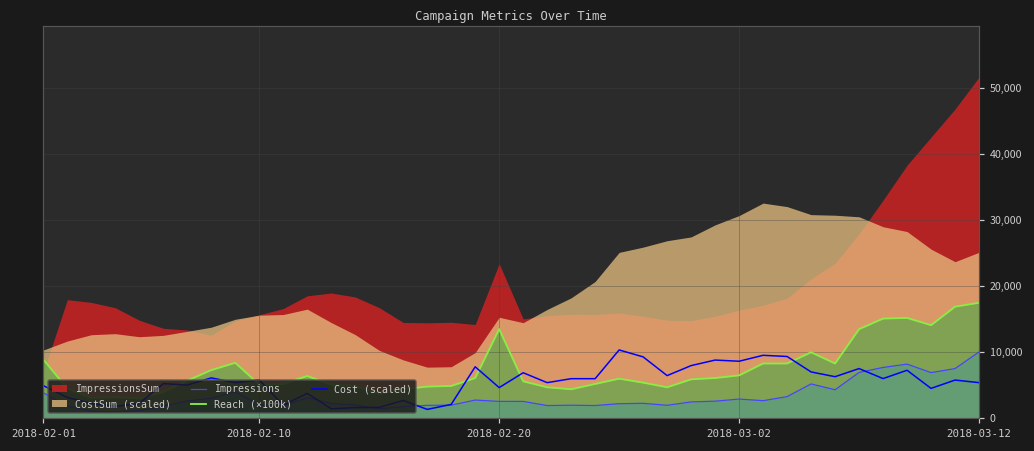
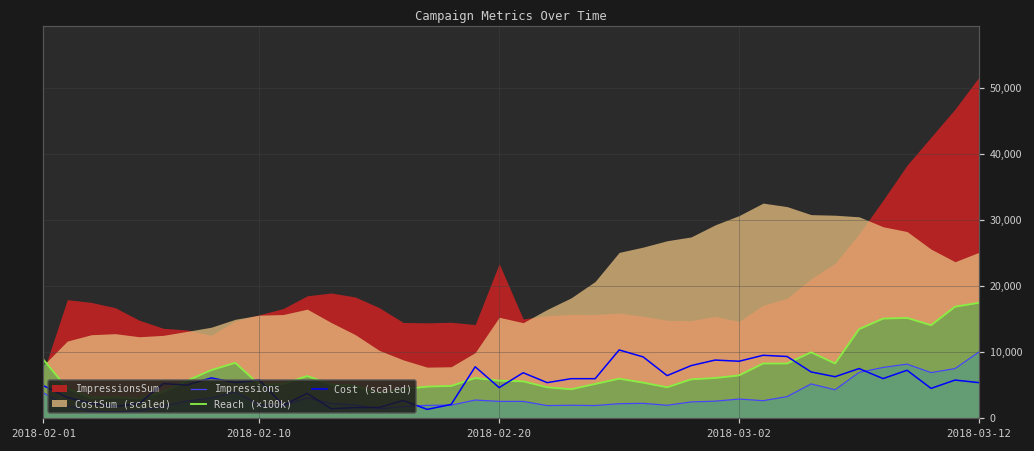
  {
    "Impressions": {
      "2018-02-01": "4,000",
      "2018-02-20": "3,000",
      "2018-03-02": "3,000",
      "2018-03-12": "10,000"
    },
    "ImpressionsSum": {
      "2018-02-01": "7,000",
      "2018-02-20": "23,000",
-     "2018-03-02": "16,000",
+     "2018-03-02": "15,000",
      "2018-03-12": "52,000"
    },
    "CostSum (scaled)": {
-     "2018-02-01": "10,000",
+     "2018-02-01": "8,000",
      "2018-02-20": "15,000",
      "2018-03-02": "31,000",
      "2018-03-12": "25,000"
    },
    "Reach (×100k)": {
      "2018-02-01": "9,000",
-     "2018-02-20": "14,000",
+     "2018-02-20": "6,000",
      "2018-03-02": "7,000",
      "2018-03-12": "18,000"
    },
    "Cost (scaled)": {
      "2018-02-01": "5,000",
      "2018-02-10": "6,000",
      "2018-02-20": "5,000",
      "2018-03-02": "9,000",
      "2018-03-12": "5,000"
    }
  }
